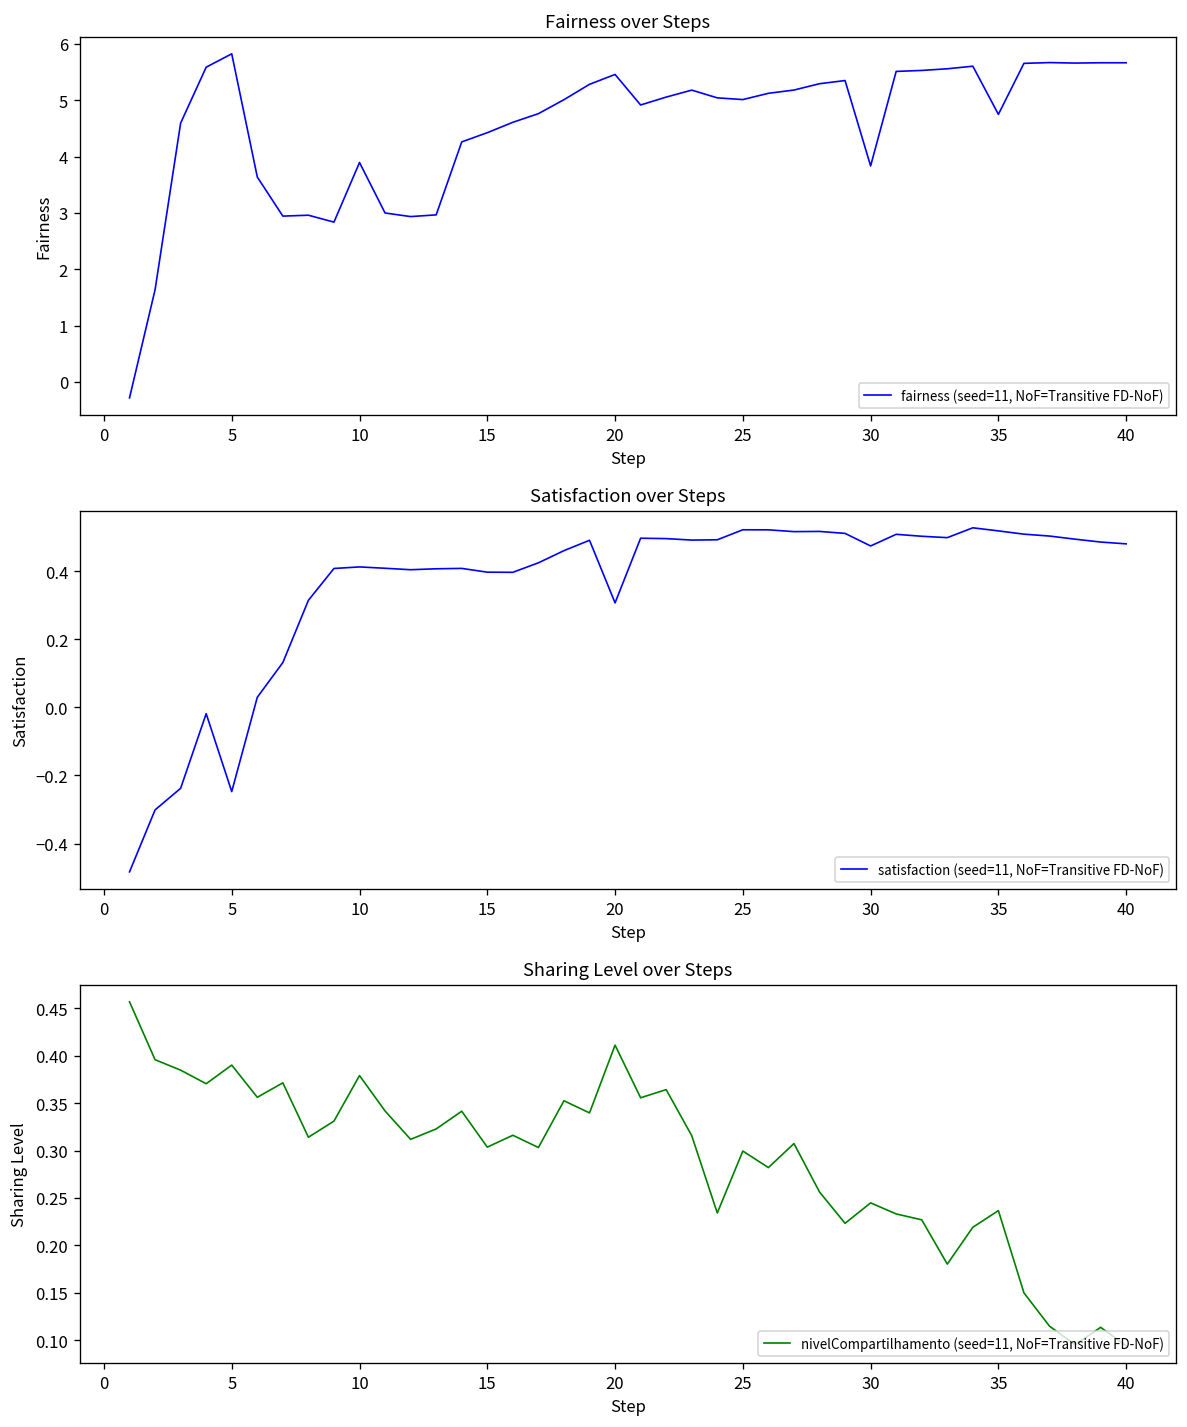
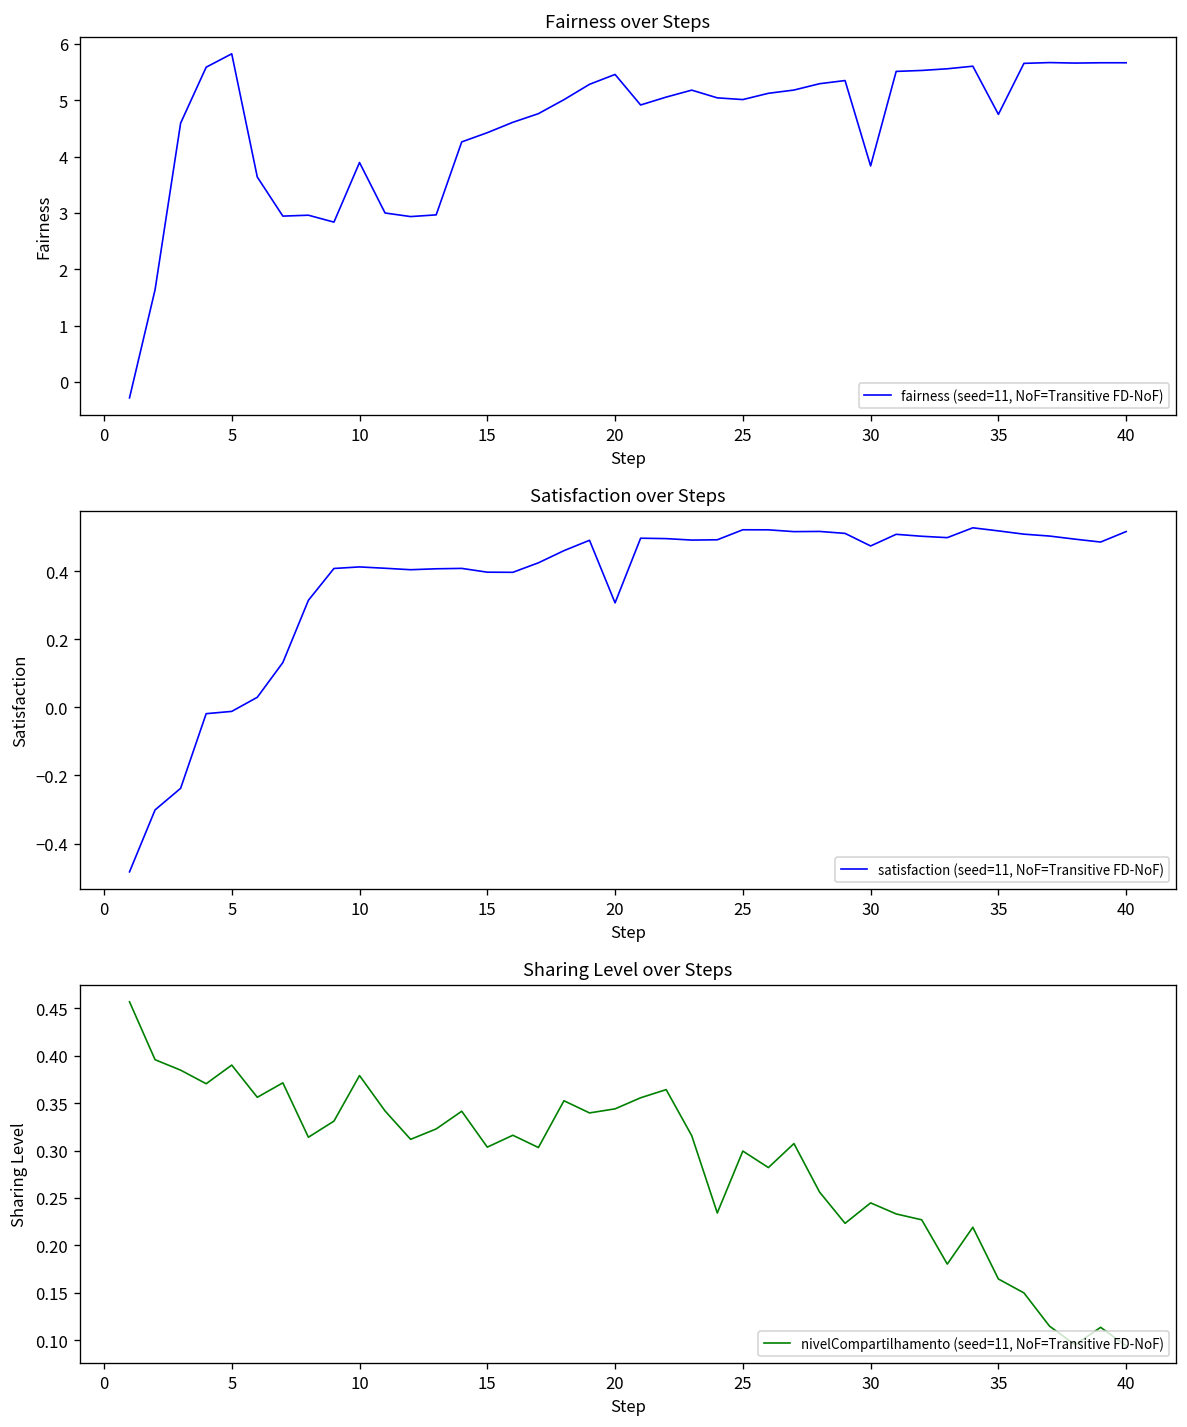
  {
    "Fairness over Steps": {
      "5": 5.8,
      "10": 3.9,
      "15": 4.4,
      "20": 5.5,
      "25": 5.0,
      "30": 3.8,
      "35": 4.8,
      "40": 5.7
    },
    "Satisfaction over Steps": {
-     "5": -0.25,
+     "5": -0.01,
      "10": 0.41,
      "15": 0.40,
      "20": 0.31,
      "25": 0.52,
      "30": 0.47,
      "35": 0.52,
-     "40": 0.48
+     "40": 0.52
    },
    "Sharing Level over Steps": {
      "5": 0.39,
      "10": 0.38,
      "15": 0.30,
-     "20": 0.41,
+     "20": 0.34,
      "25": 0.30,
      "30": 0.24,
-     "35": 0.24
+     "35": 0.16
    }
  }
